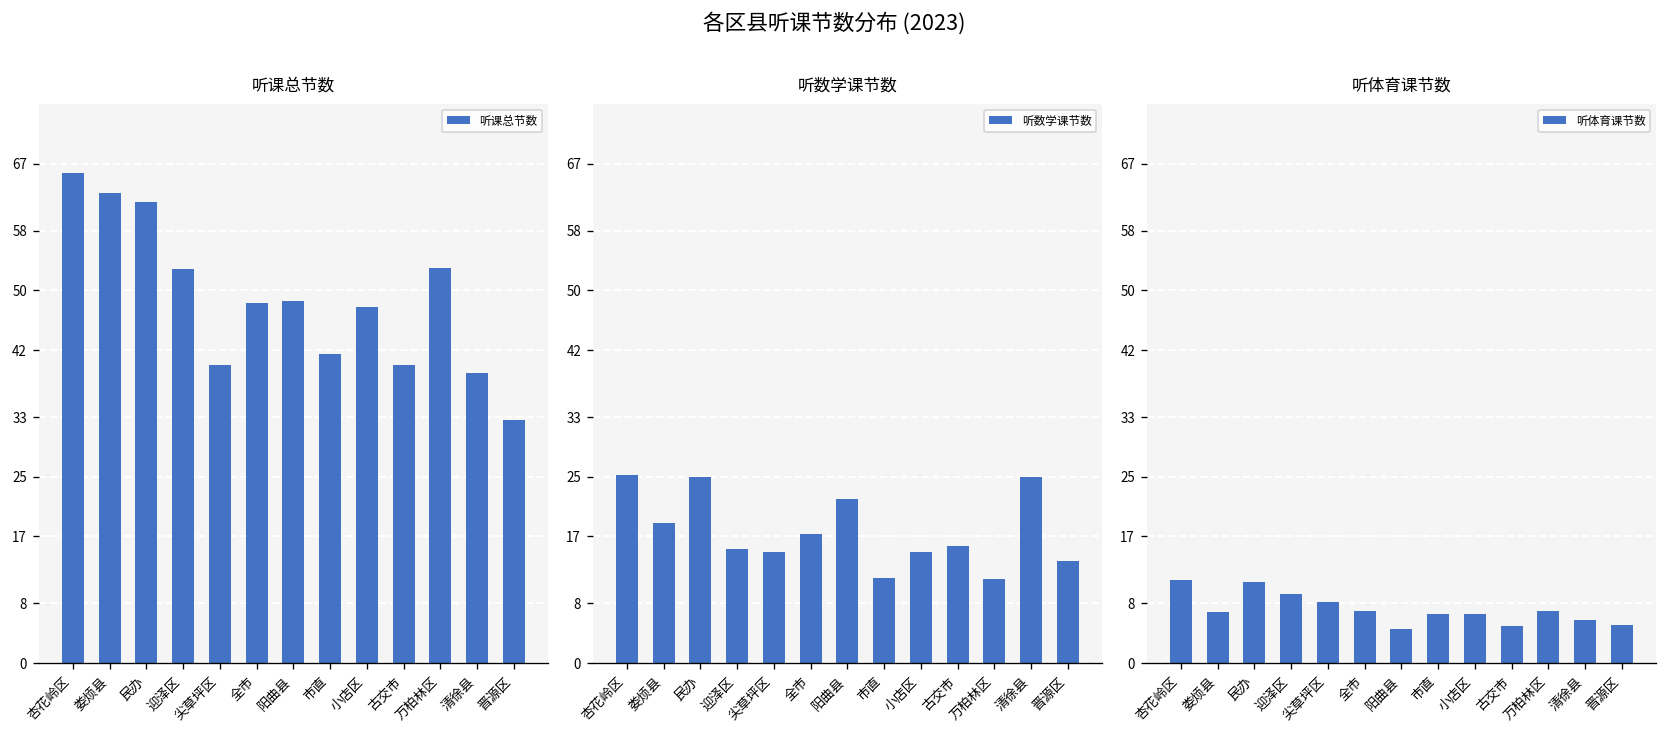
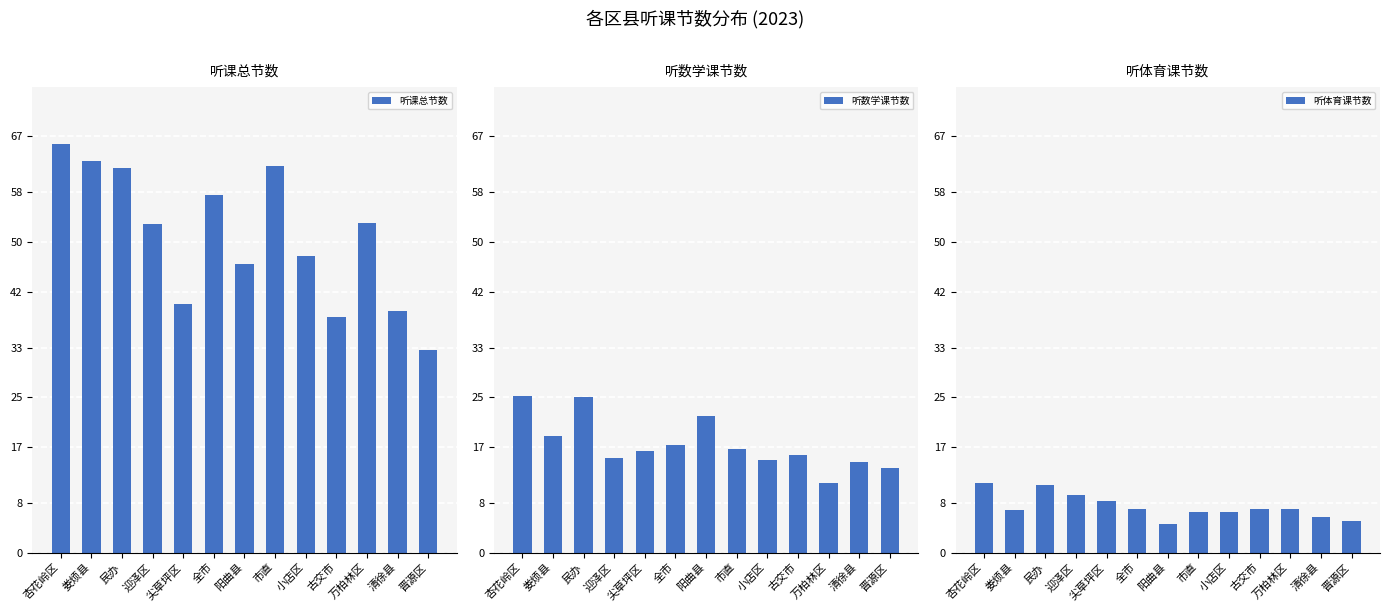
  {
    "听课总节数": {
      "杏花岭区": 66,
      "娄烦县": 63,
      "民办": 62,
      "迎泽区": 53,
      "尖草坪区": 40,
-     "全市": 48,
-     "阳曲县": 49,
-     "市直": 42,
+     "全市": 58,
+     "阳曲县": 46,
+     "市直": 62,
      "小店区": 48,
-     "古交市": 40,
+     "古交市": 38,
      "万柏林区": 53,
      "清徐县": 39,
      "晋源区": 33
    },
    "听数学课节数": {
      "杏花岭区": 25,
      "娄烦县": 19,
      "民办": 25,
      "迎泽区": 15,
-     "尖草坪区": 15,
+     "尖草坪区": 16,
      "全市": 17,
      "阳曲县": 22,
-     "市直": 11,
+     "市直": 17,
      "小店区": 15,
      "古交市": 16,
      "万柏林区": 11,
-     "清徐县": 25,
+     "清徐县": 15,
      "晋源区": 14
    },
    "听体育课节数": {
      "杏花岭区": 11,
      "娄烦县": 7,
      "民办": 11,
      "迎泽区": 9,
      "尖草坪区": 8,
      "全市": 7,
      "阳曲县": 5,
      "市直": 7,
      "小店区": 7,
-     "古交市": 5,
+     "古交市": 7,
      "万柏林区": 7,
      "清徐县": 6,
      "晋源区": 5
    }
  }
